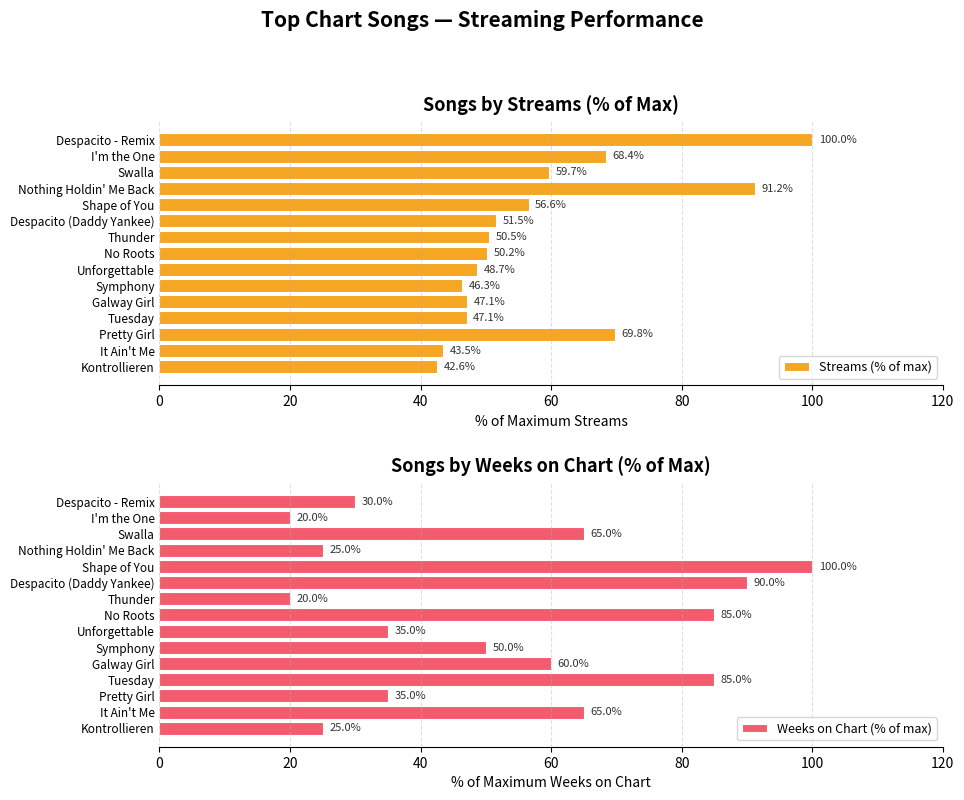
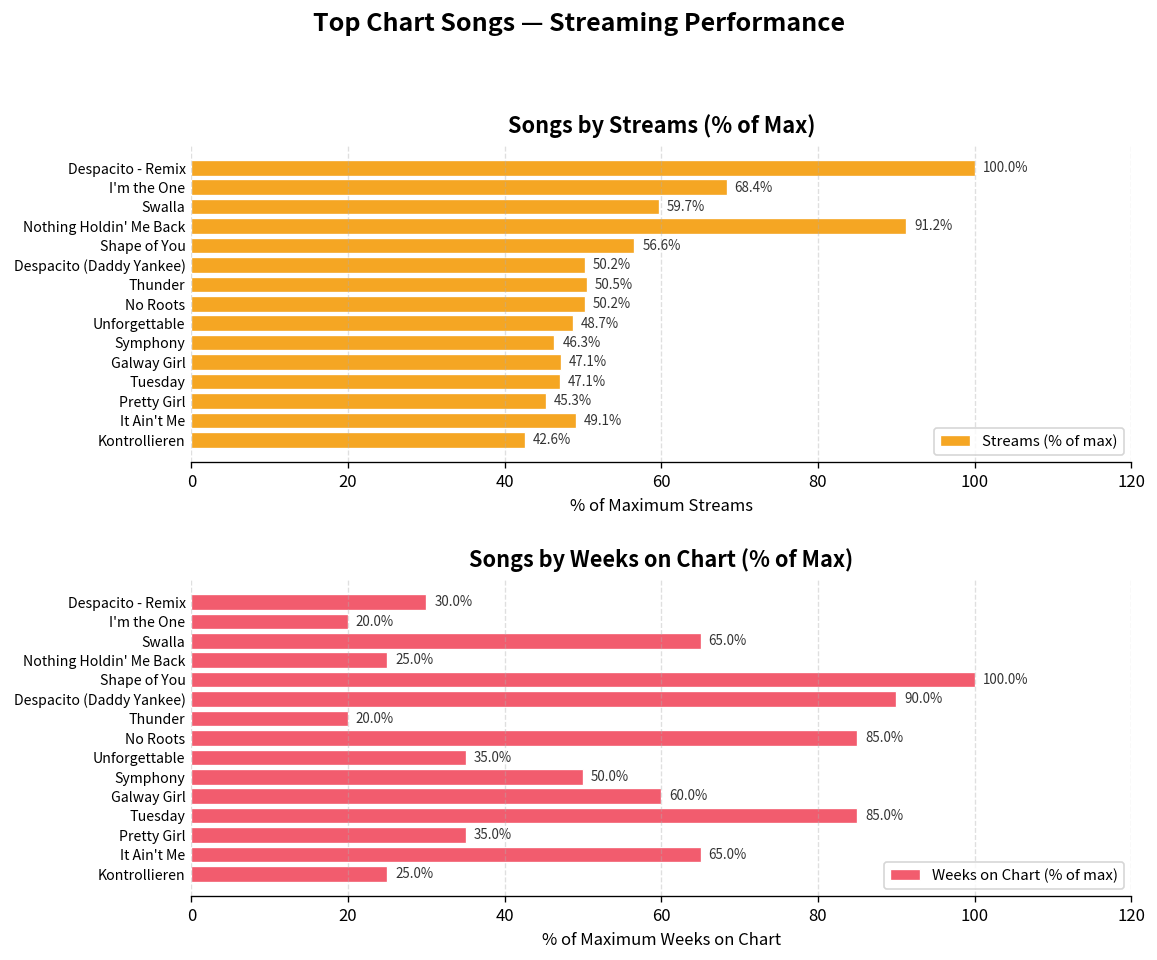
  {
    "Songs by Streams (% of Max)": {
      "Despacito - Remix": "100.0%",
      "I'm the One": "68.4%",
      "Swalla": "59.7%",
      "Nothing Holdin' Me Back": "91.2%",
      "Shape of You": "56.6%",
-     "Despacito (Daddy Yankee)": "51.5%",
+     "Despacito (Daddy Yankee)": "50.2%",
      "Thunder": "50.5%",
      "No Roots": "50.2%",
      "Unforgettable": "48.7%",
      "Symphony": "46.3%",
      "Galway Girl": "47.1%",
      "Tuesday": "47.1%",
-     "Pretty Girl": "69.8%",
-     "It Ain't Me": "43.5%",
+     "Pretty Girl": "45.3%",
+     "It Ain't Me": "49.1%",
      "Kontrollieren": "42.6%"
    },
    "Songs by Weeks on Chart (% of Max)": {
      "Despacito - Remix": "30.0%",
      "I'm the One": "20.0%",
      "Swalla": "65.0%",
      "Nothing Holdin' Me Back": "25.0%",
      "Shape of You": "100.0%",
      "Despacito (Daddy Yankee)": "90.0%",
      "Thunder": "20.0%",
      "No Roots": "85.0%",
      "Unforgettable": "35.0%",
      "Symphony": "50.0%",
      "Galway Girl": "60.0%",
      "Tuesday": "85.0%",
      "Pretty Girl": "35.0%",
      "It Ain't Me": "65.0%",
      "Kontrollieren": "25.0%"
    }
  }
